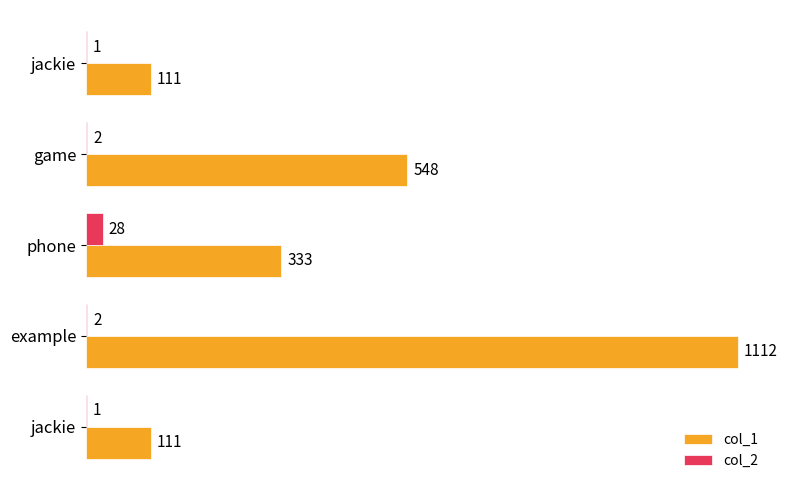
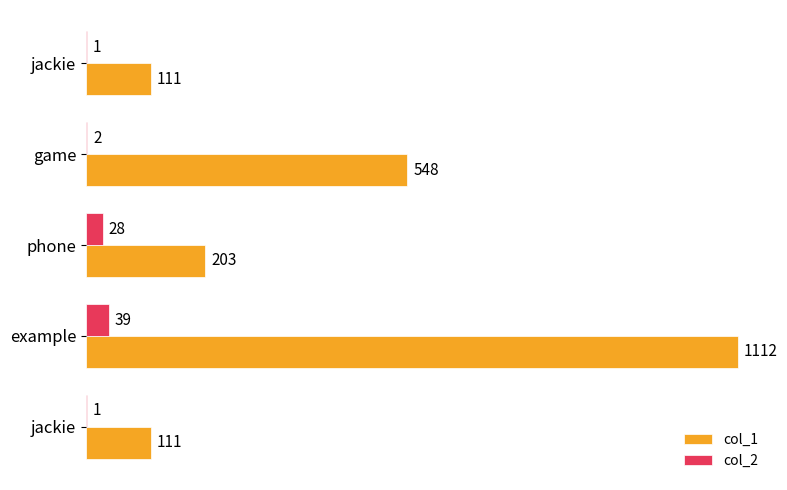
  {
    "col_1": {
      "game": 548,
-     "phone": 333,
+     "phone": 203,
      "example": 1112
    },
    "col_2": {
      "game": 2,
      "phone": 28,
-     "example": 2
+     "example": 39
    }
  }
